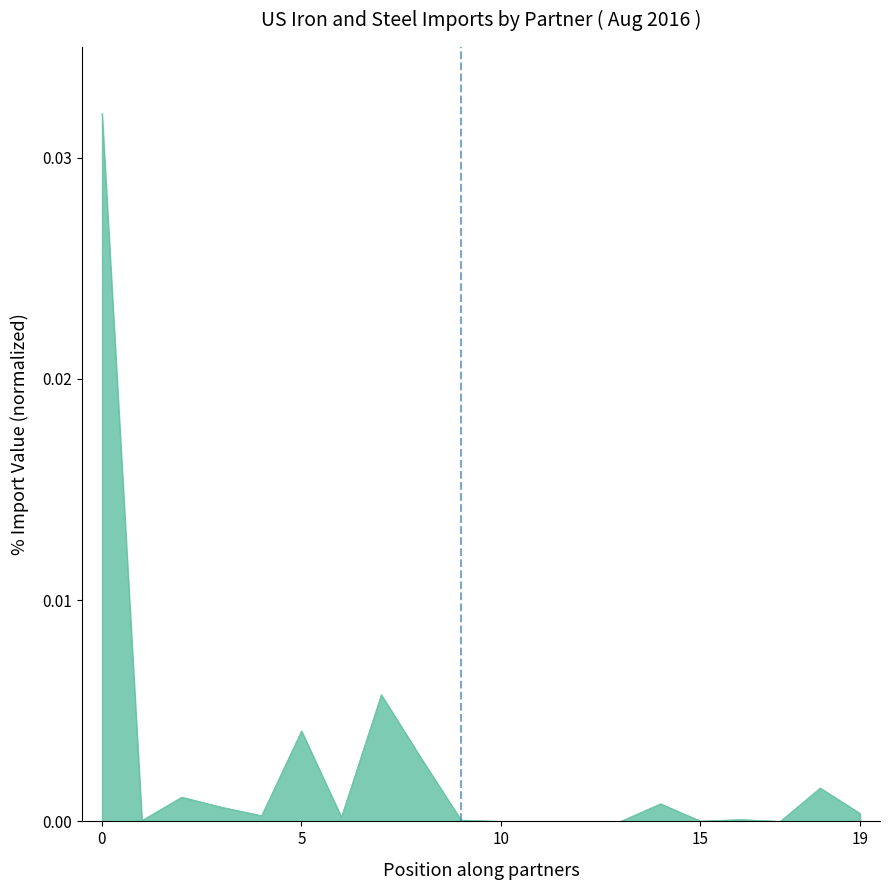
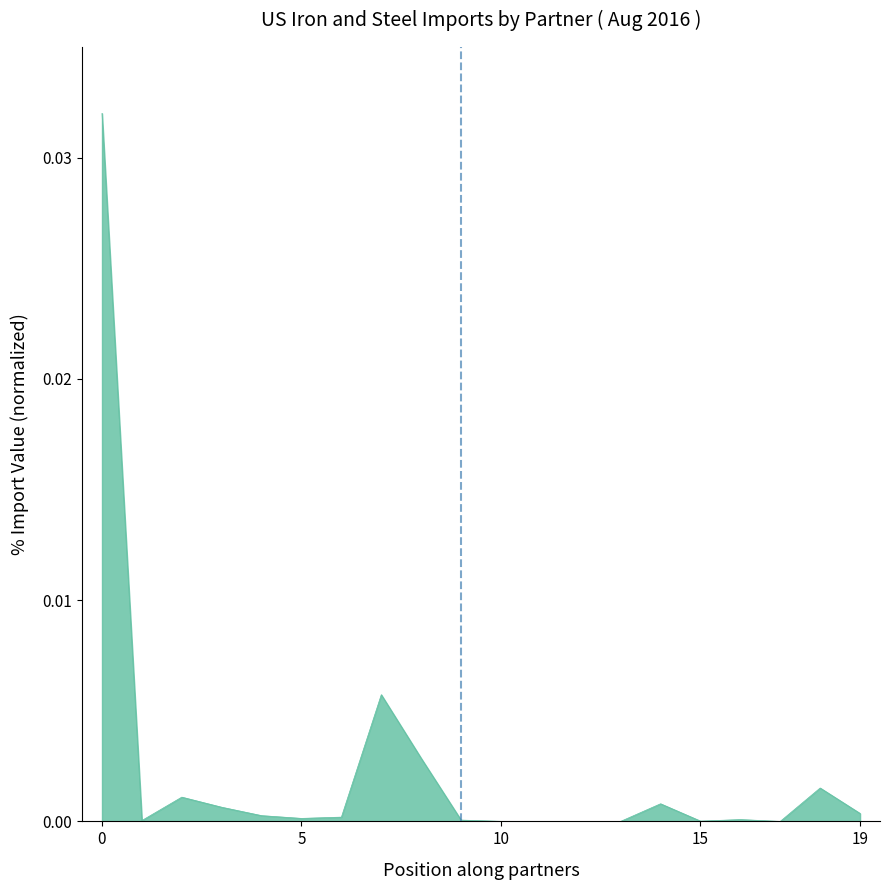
  {
    "0": 0.0320,
-   "5": 0.0041,
+   "5": 0.0001,
    "10": 0.0000,
    "15": 0.0000,
    "19": 0.0004
  }
